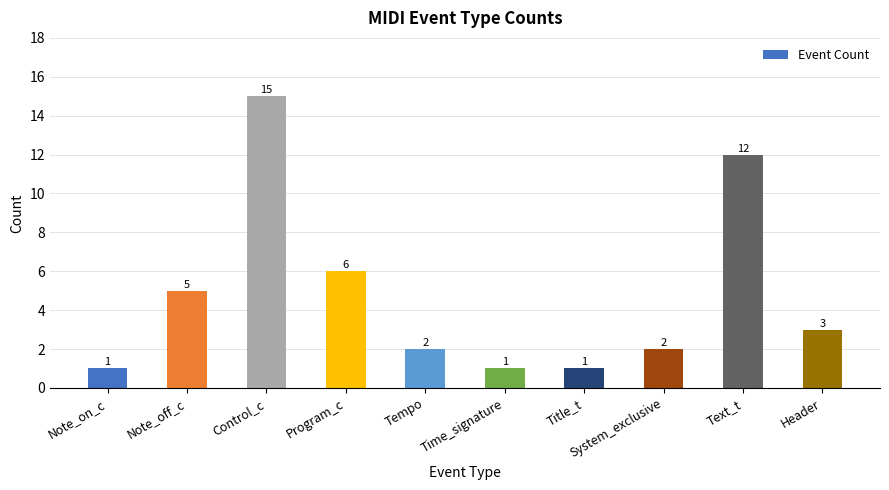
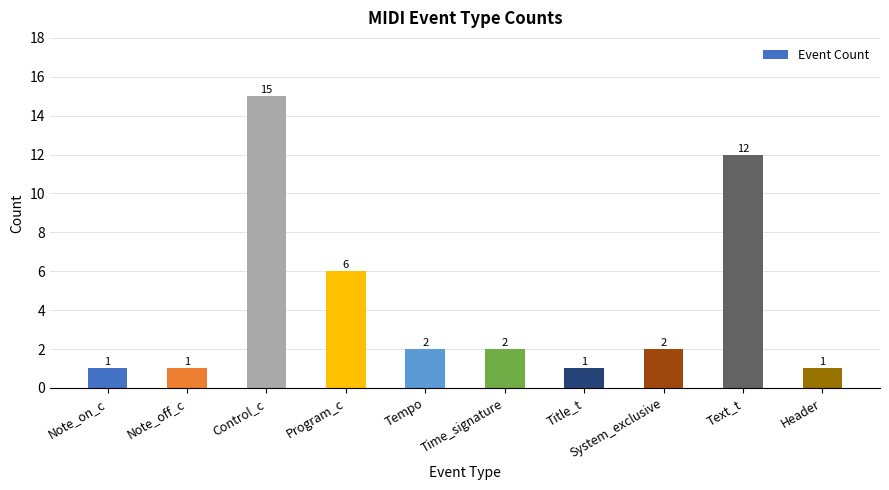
  {
    "Note_on_c": 1,
-   "Note_off_c": 5,
+   "Note_off_c": 1,
    "Control_c": 15,
    "Program_c": 6,
    "Tempo": 2,
-   "Time_signature": 1,
+   "Time_signature": 2,
    "Title_t": 1,
    "System_exclusive": 2,
    "Text_t": 12,
-   "Header": 3
+   "Header": 1
  }
